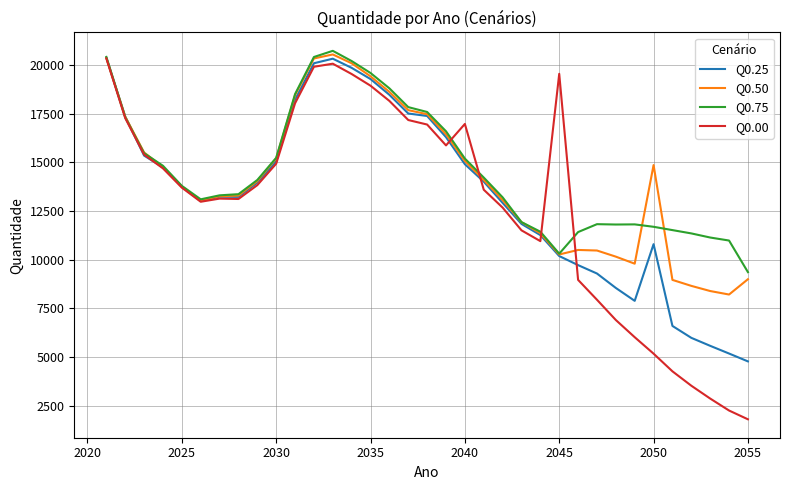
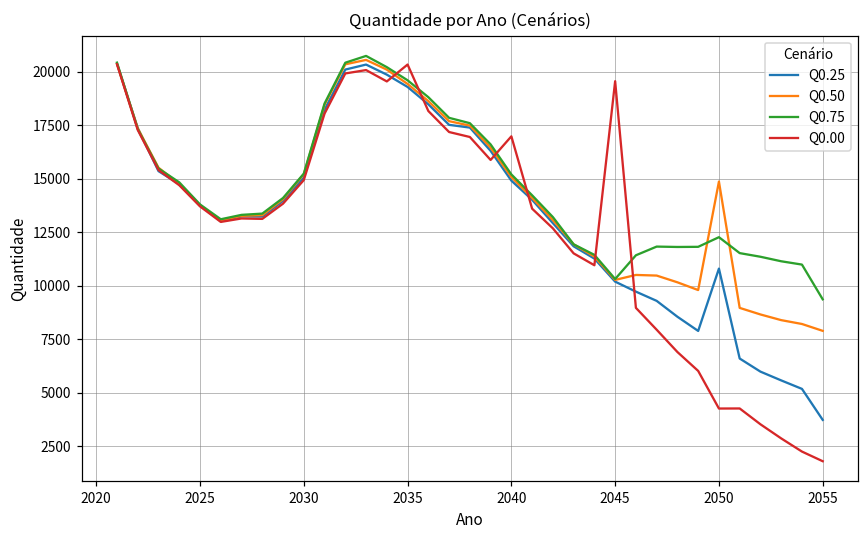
  {
    "Q0.25": {
      "2035": 19300,
      "2040": 14900,
      "2050": 10800,
-     "2055": 4800
+     "2055": 3700
    },
    "Q0.50": {
      "2035": 19400,
      "2050": 14900,
-     "2055": 9000
+     "2055": 7900
    },
    "Q0.75": {
      "2035": 19600,
-     "2050": 11700,
+     "2050": 12300,
      "2055": 9400
    },
    "Q0.00": {
-     "2035": 18900,
+     "2035": 20300,
      "2040": 17000,
      "2045": 19500,
-     "2050": 5200,
+     "2050": 4300,
      "2055": 1800
    }
  }
